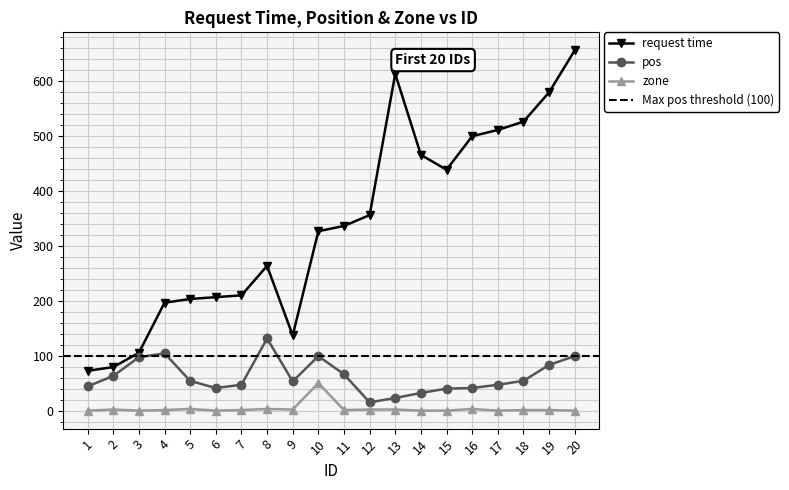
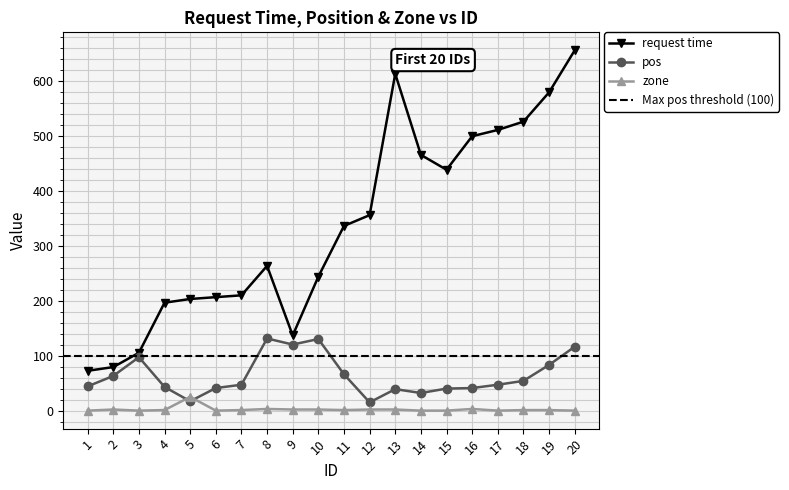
  {
    "request time": {
      "1": 70,
      "2": 80,
      "3": 110,
      "4": 200,
      "5": 200,
      "6": 210,
      "7": 210,
      "8": 260,
      "9": 140,
-     "10": 330,
+     "10": 240,
      "11": 340,
      "12": 360,
      "14": 470,
      "15": 440,
      "16": 500,
      "17": 510,
      "18": 530,
      "19": 580,
      "20": 660
    },
    "pos": {
      "1": 50,
      "2": 60,
      "3": 100,
-     "4": 110,
-     "5": 60,
+     "4": 40,
+     "5": 20,
      "6": 40,
      "7": 50,
      "8": 130,
-     "9": 50,
-     "10": 100,
+     "9": 120,
+     "10": 130,
      "11": 70,
      "12": 20,
-     "13": 20,
+     "13": 40,
      "14": 30,
      "15": 40,
      "16": 40,
      "17": 50,
      "18": 60,
      "19": 80,
-     "20": 100
+     "20": 120
    },
    "zone": {
      "1": 0,
      "2": 0,
      "3": 0,
      "4": 0,
-     "5": 0,
+     "5": 30,
      "6": 0,
      "7": 0,
      "8": 0,
      "9": 0,
-     "10": 50,
+     "10": 0,
      "11": 0,
      "12": 0,
      "13": 0,
      "14": 0,
      "15": 0,
      "16": 0,
      "17": 0,
      "18": 0,
      "19": 0,
      "20": 0
    }
  }
